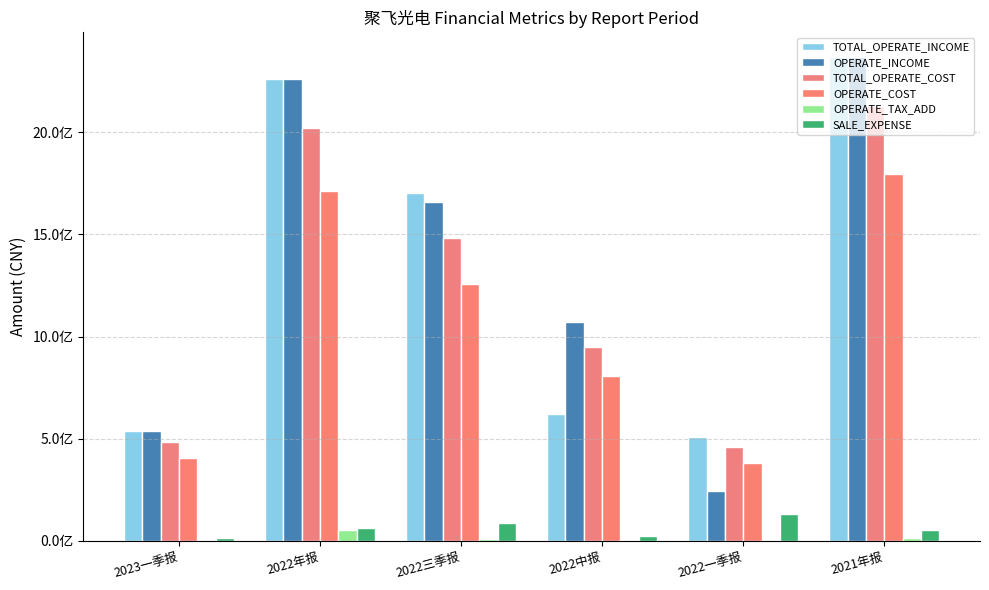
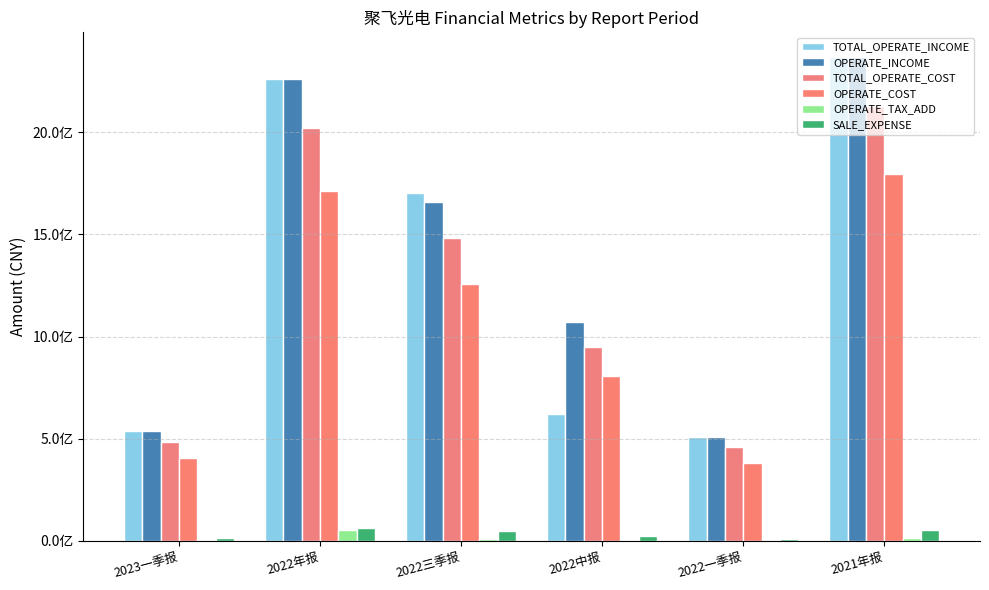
  {
    "TOTAL_OPERATE_INCOME": {
      "2023一季报": "5.4亿",
      "2022年报": "22.6亿",
      "2022三季报": "17.0亿",
      "2022中报": "6.2亿",
      "2022一季报": "5.1亿"
    },
    "OPERATE_INCOME": {
      "2023一季报": "5.4亿",
      "2022年报": "22.6亿",
      "2022三季报": "16.6亿",
      "2022中报": "10.7亿",
-     "2022一季报": "2.4亿"
+     "2022一季报": "5.1亿"
    },
    "OPERATE_TAX_ADD": {
      "2022年报": "0.5亿",
      "2021年报": "0.1亿"
    },
    "SALE_EXPENSE": {
      "2023一季报": "0.1亿",
      "2022年报": "0.6亿",
-     "2022三季报": "0.9亿",
+     "2022三季报": "0.5亿",
      "2022中报": "0.2亿",
-     "2022一季报": "1.3亿",
+     "2022一季报": "0.1亿",
      "2021年报": "0.5亿"
    }
  }
